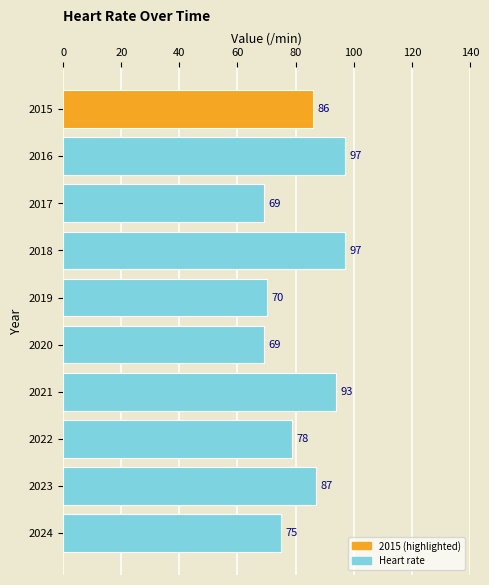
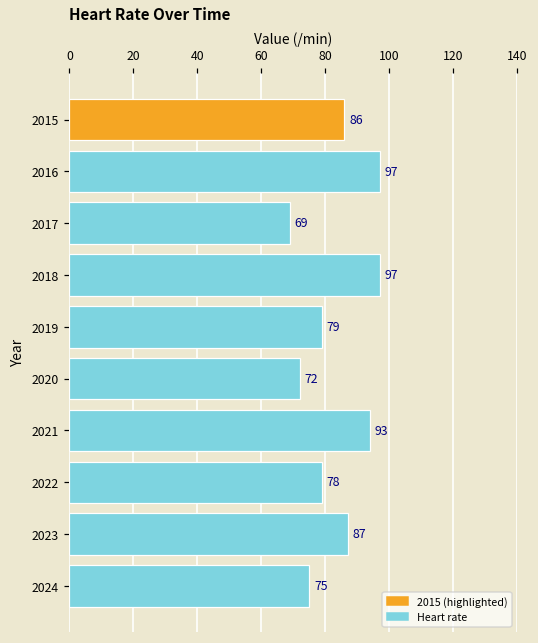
  {
    "2015": 86,
    "2016": 97,
    "2017": 69,
    "2018": 97,
-   "2019": 70,
-   "2020": 69,
+   "2019": 79,
+   "2020": 72,
    "2023": 87,
    "2024": 75
  }
